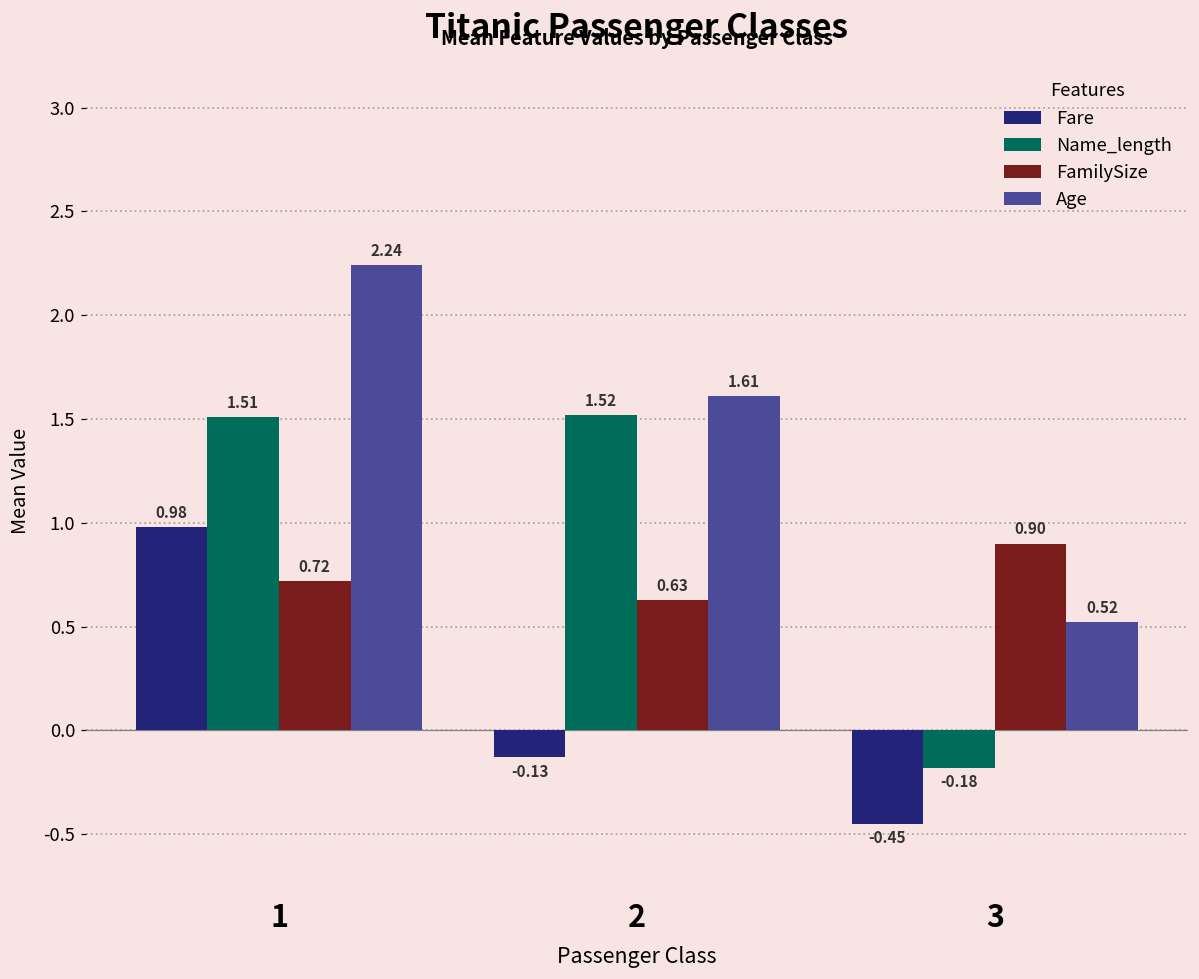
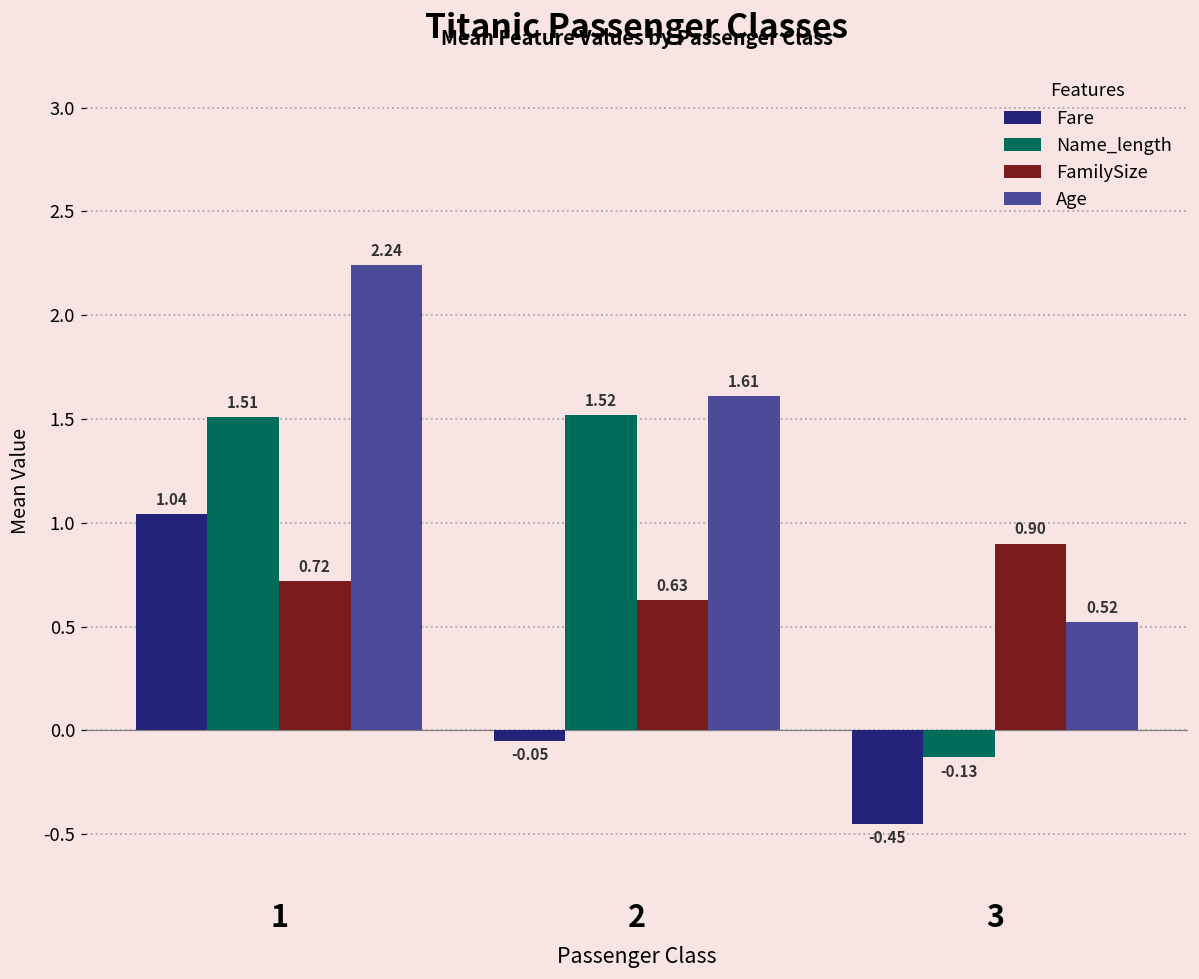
  {
    "Fare": {
-     "1": 0.98,
-     "2": -0.13,
+     "1": 1.04,
+     "2": -0.05,
      "3": -0.45
    },
    "Name_length": {
      "1": 1.51,
      "2": 1.52,
-     "3": -0.18
+     "3": -0.13
    },
    "FamilySize": {
      "1": 0.72,
      "2": 0.63,
      "3": 0.90
    },
    "Age": {
      "1": 2.24,
      "2": 1.61,
      "3": 0.52
    }
  }
